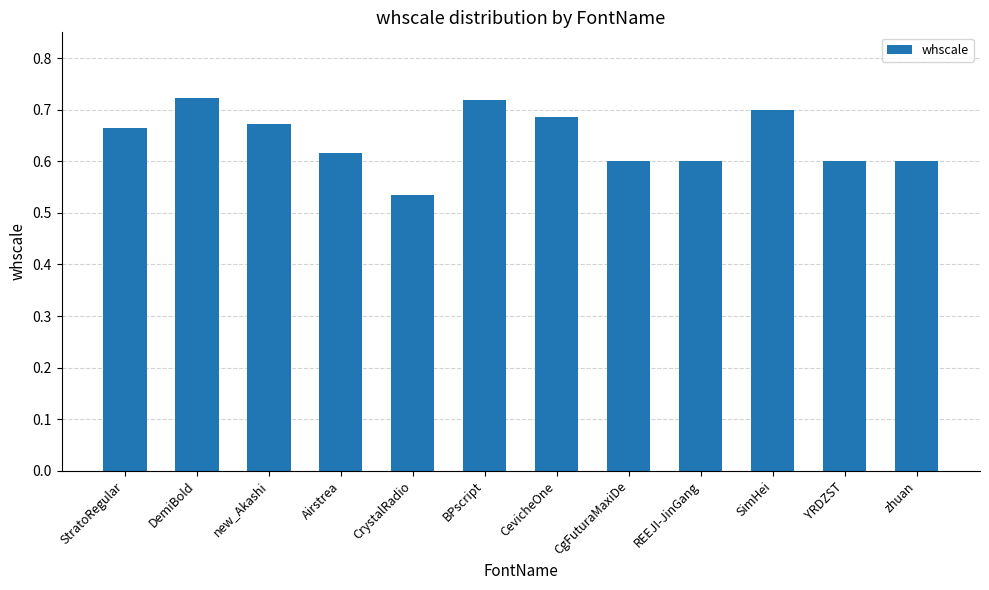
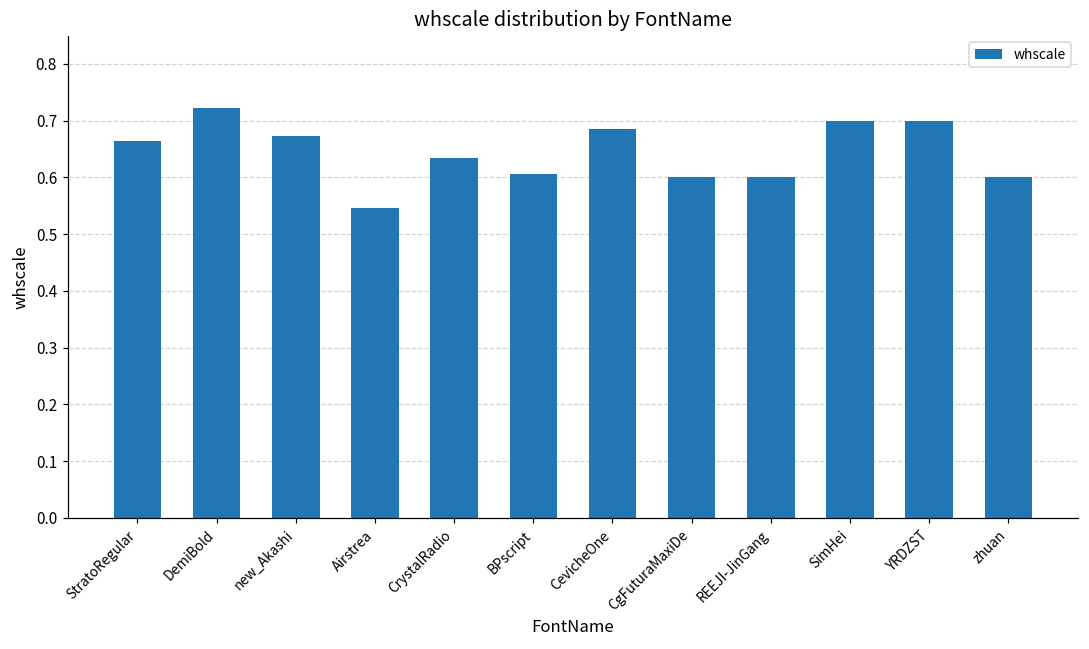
  {
    "StratoRegular": 0.66,
    "DemiBold": 0.72,
    "new_Akashi": 0.67,
-   "Airstrea": 0.62,
-   "CrystalRadio": 0.53,
-   "BPscript": 0.72,
+   "Airstrea": 0.55,
+   "CrystalRadio": 0.63,
+   "BPscript": 0.61,
    "CevicheOne": 0.69,
    "CgFuturaMaxiDe": 0.60,
    "REEJI-JinGang": 0.60,
    "SimHei": 0.70,
-   "YRDZST": 0.6,
+   "YRDZST": 0.7,
    "zhuan": 0.60
  }
